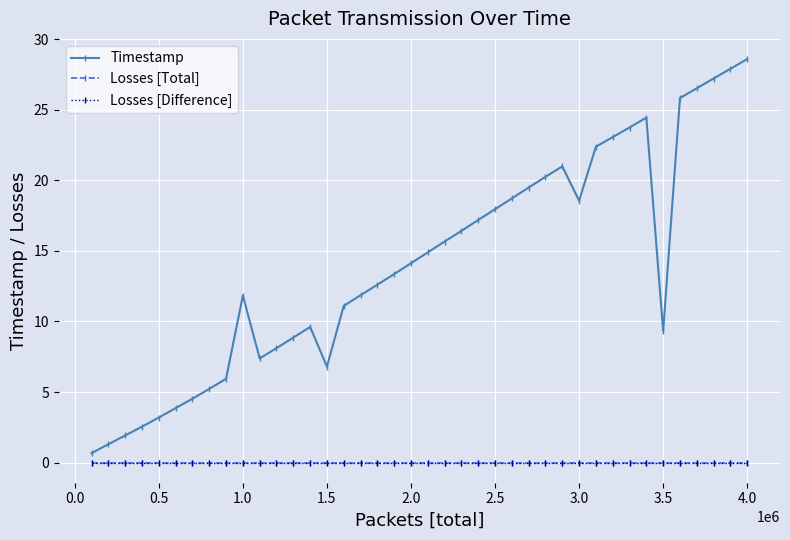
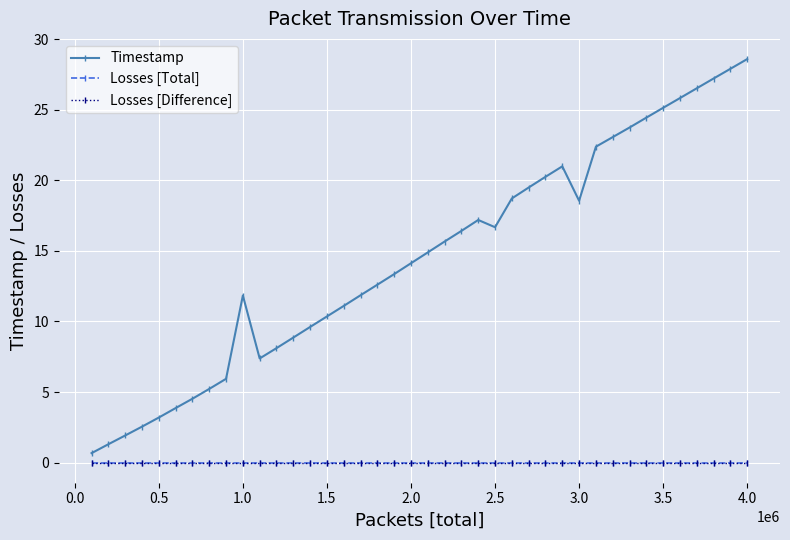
  {
    "Timestamp": {
      "0.5": 3.2,
      "1.0": 11.8,
-     "1.5": 6.8,
+     "1.5": 10.4,
      "2.0": 14.1,
-     "2.5": 18.0,
+     "2.5": 16.7,
      "3.0": 18.6,
-     "3.5": 9.3,
+     "3.5": 25.1,
      "4.0": 28.6
    },
    "Losses [Difference]": {
      "0.5": 0.0,
      "1.0": 0.0,
      "1.5": 0.0,
      "2.0": 0.0,
      "2.5": 0.0,
      "3.0": 0.0,
      "3.5": 0.0,
      "4.0": 0.0
    }
  }
